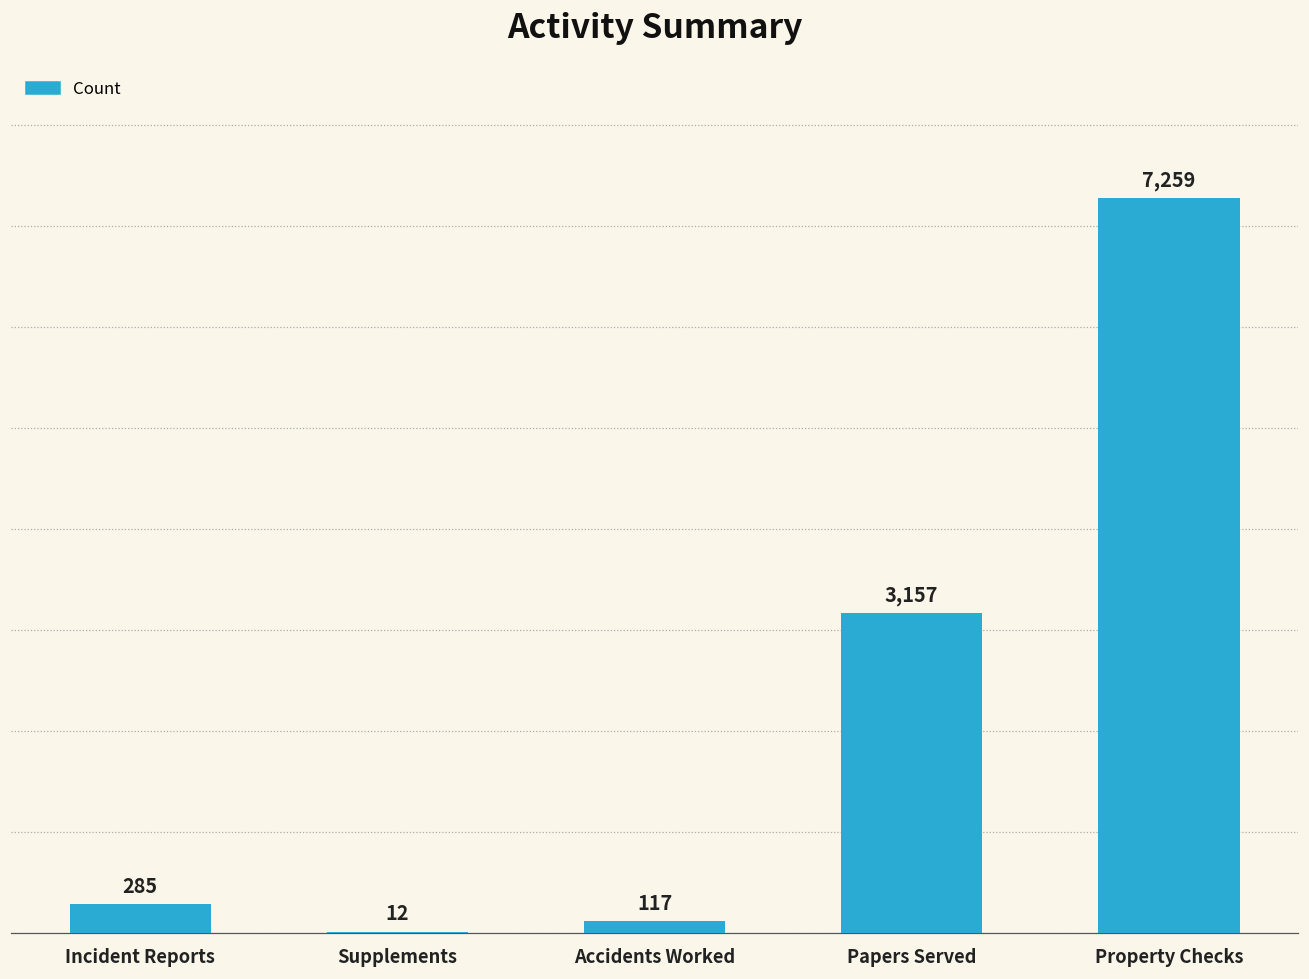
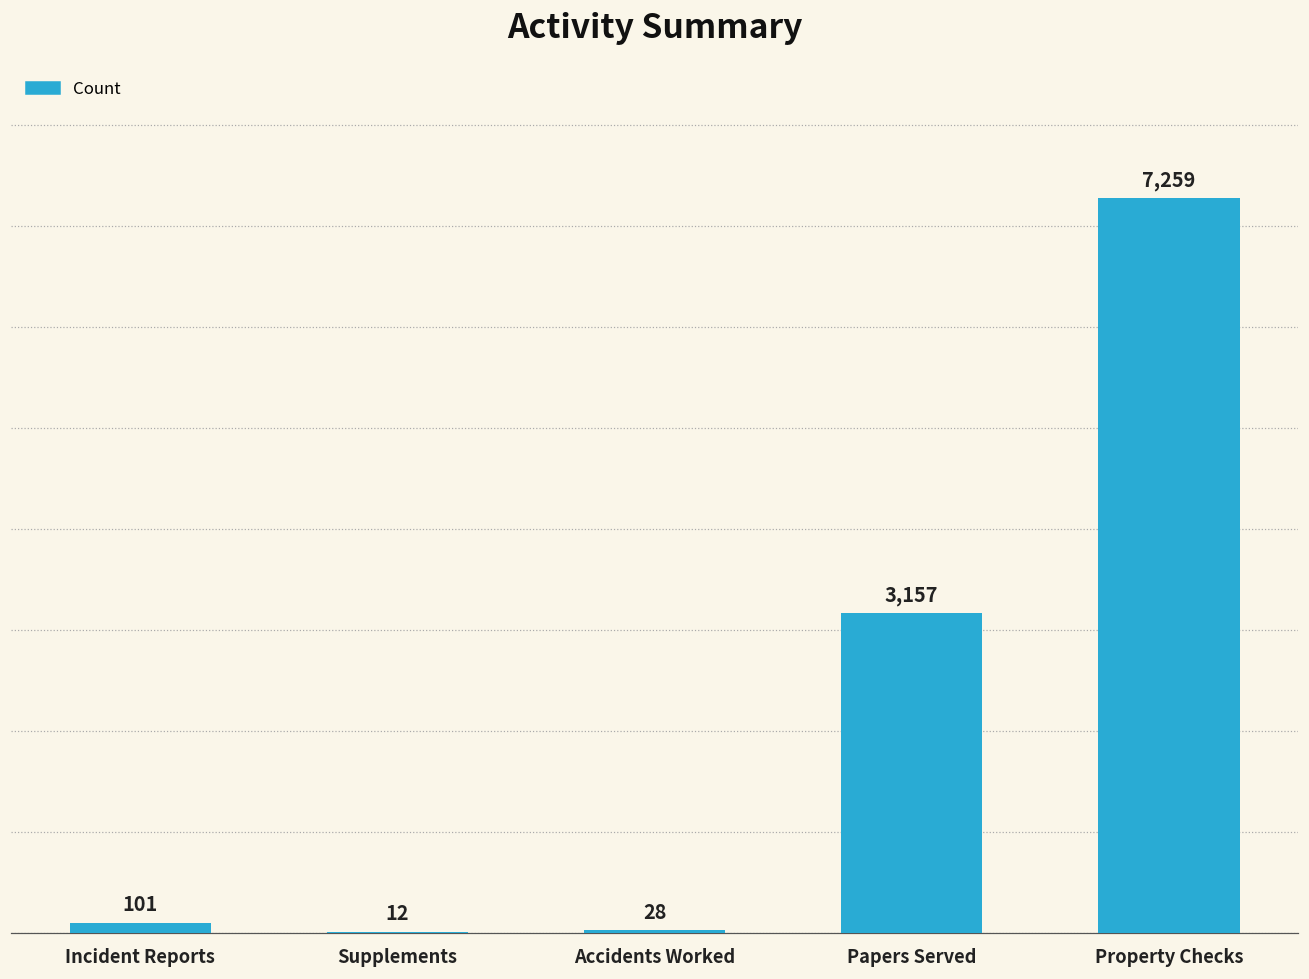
  {
-   "Incident Reports": "285",
+   "Incident Reports": "101",
    "Supplements": "12",
-   "Accidents Worked": "117",
+   "Accidents Worked": "28",
    "Papers Served": "3,157",
    "Property Checks": "7,259"
  }
